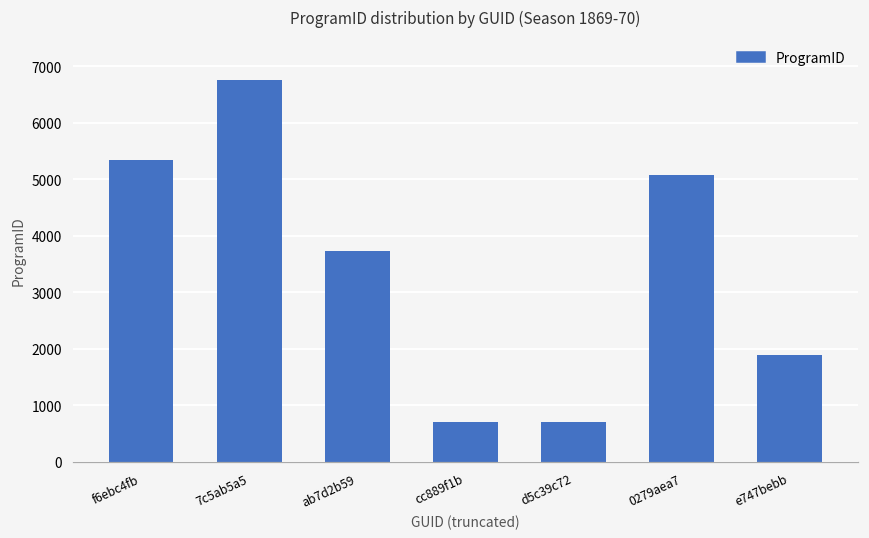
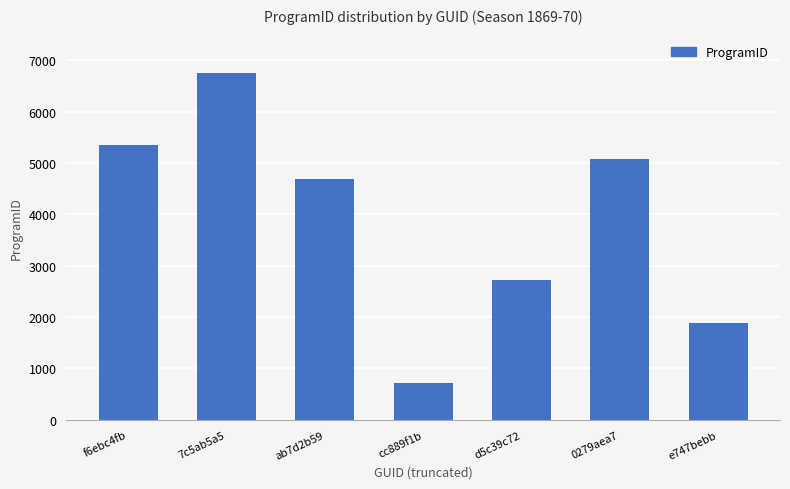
  {
    "f6ebc4fb": 5300,
    "7c5ab5a5": 6800,
-   "ab7d2b59": 3700,
+   "ab7d2b59": 4700,
    "cc889f1b": 700,
-   "d5c39c72": 700,
+   "d5c39c72": 2700,
    "0279aea7": 5100,
    "e747bebb": 1900
  }
